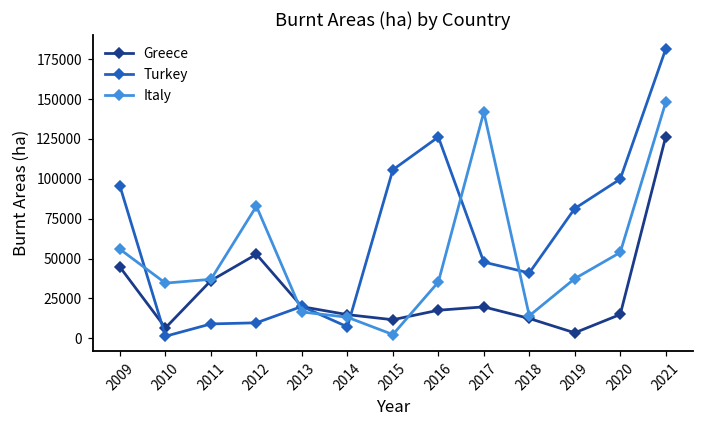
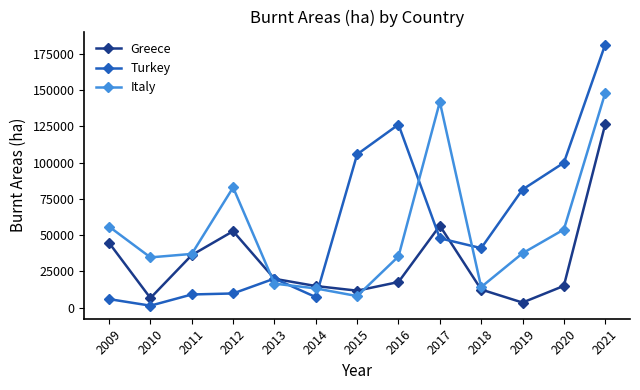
  {
    "Greece": {
      "2009": 45000,
      "2010": 7000,
      "2012": 53000,
      "2015": 12000,
      "2016": 18000,
-     "2017": 20000,
+     "2017": 56000,
      "2019": 3000,
      "2020": 15000,
      "2021": 126000
    },
    "Turkey": {
-     "2009": 95000,
+     "2009": 6000,
      "2010": 1000,
      "2011": 9000,
      "2012": 10000,
      "2014": 7000,
      "2015": 106000,
      "2016": 126000,
      "2017": 48000,
      "2018": 41000,
      "2019": 81000,
      "2020": 100000,
      "2021": 181000
    },
    "Italy": {
      "2009": 56000,
      "2010": 35000,
      "2012": 83000,
      "2013": 16000,
-     "2015": 2000,
+     "2015": 8000,
      "2016": 35000,
      "2017": 142000,
      "2019": 37000,
      "2020": 54000,
      "2021": 148000
    }
  }
